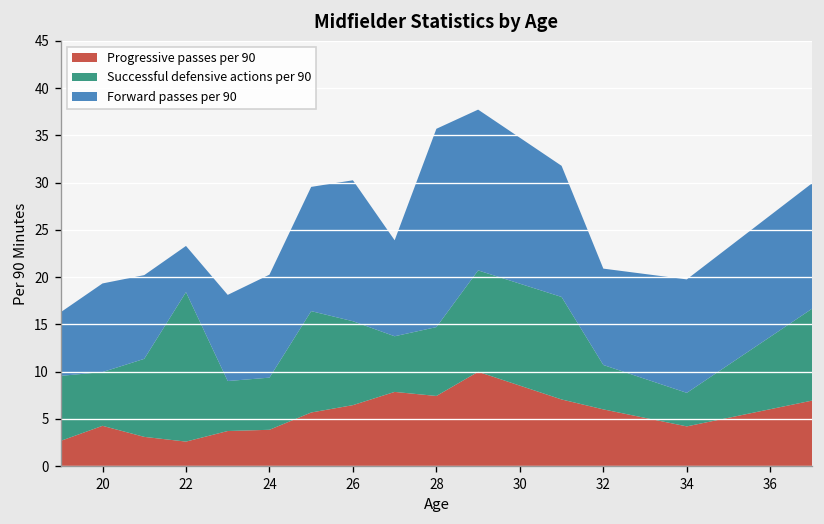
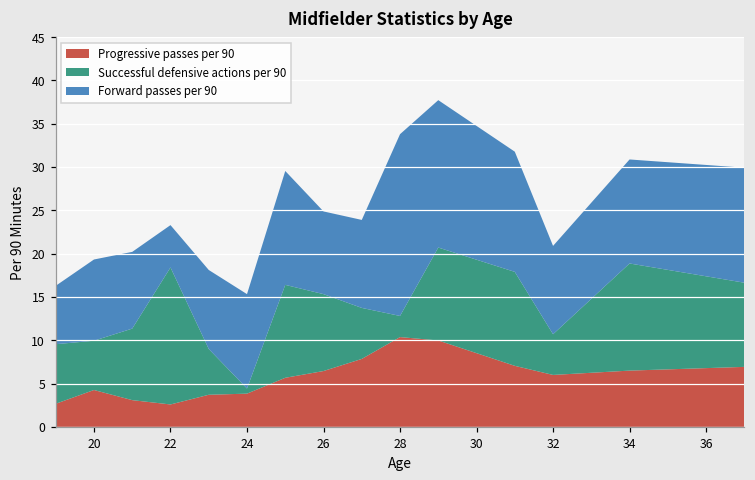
  {
    "Progressive passes per 90": {
      "20": 4,
      "22": 3,
      "24": 4,
      "26": 6,
-     "28": 7,
+     "28": 10,
      "32": 6,
-     "34": 4
+     "34": 7
    },
    "Successful defensive actions per 90": {
      "20": 6,
      "22": 16,
-     "24": 6,
+     "24": 1,
      "26": 9,
-     "28": 7,
+     "28": 2,
      "32": 5,
-     "34": 4
+     "34": 12
    },
    "Forward passes per 90": {
      "20": 9,
      "22": 5,
      "24": 11,
-     "26": 15,
+     "26": 10,
      "28": 21,
      "32": 10,
      "34": 12
    }
  }
